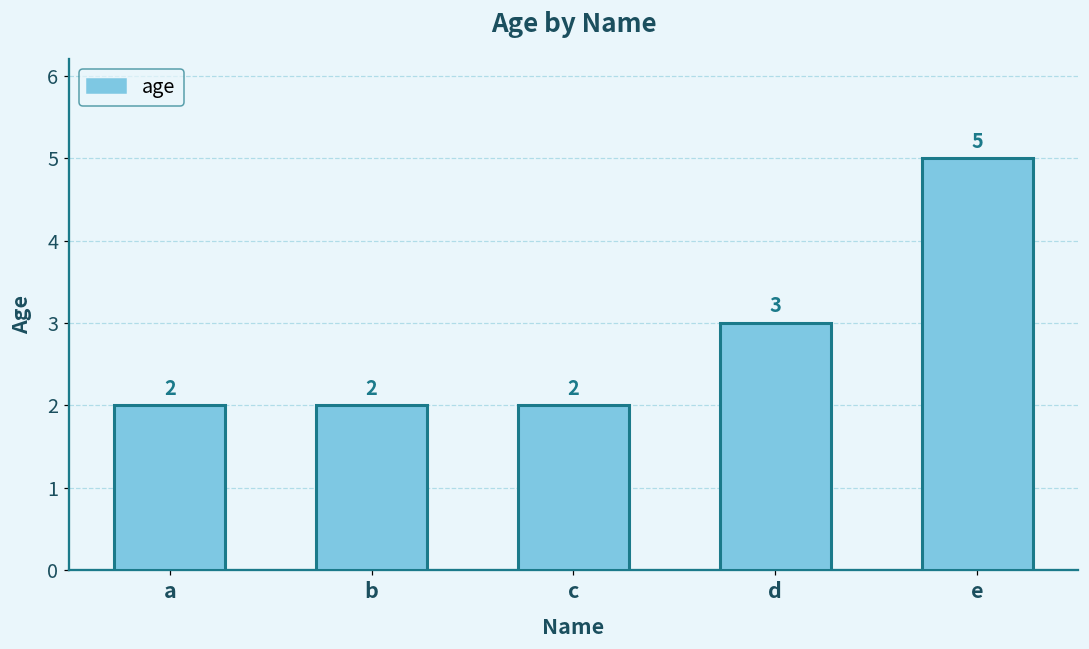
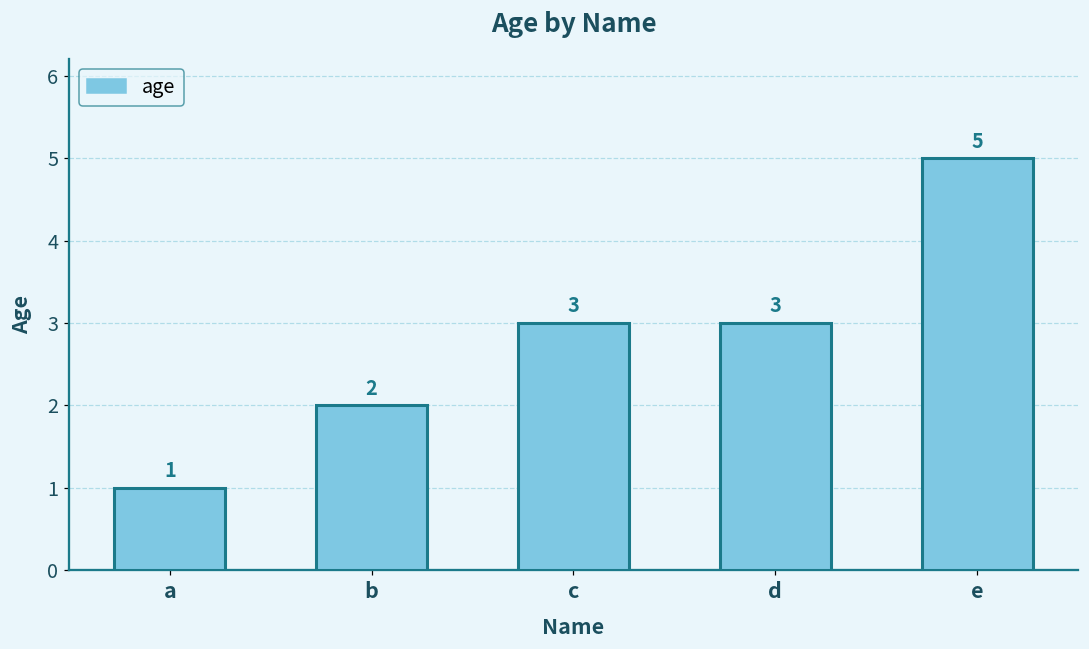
  {
-   "a": 2,
+   "a": 1,
    "b": 2,
-   "c": 2,
+   "c": 3,
    "d": 3,
    "e": 5
  }
